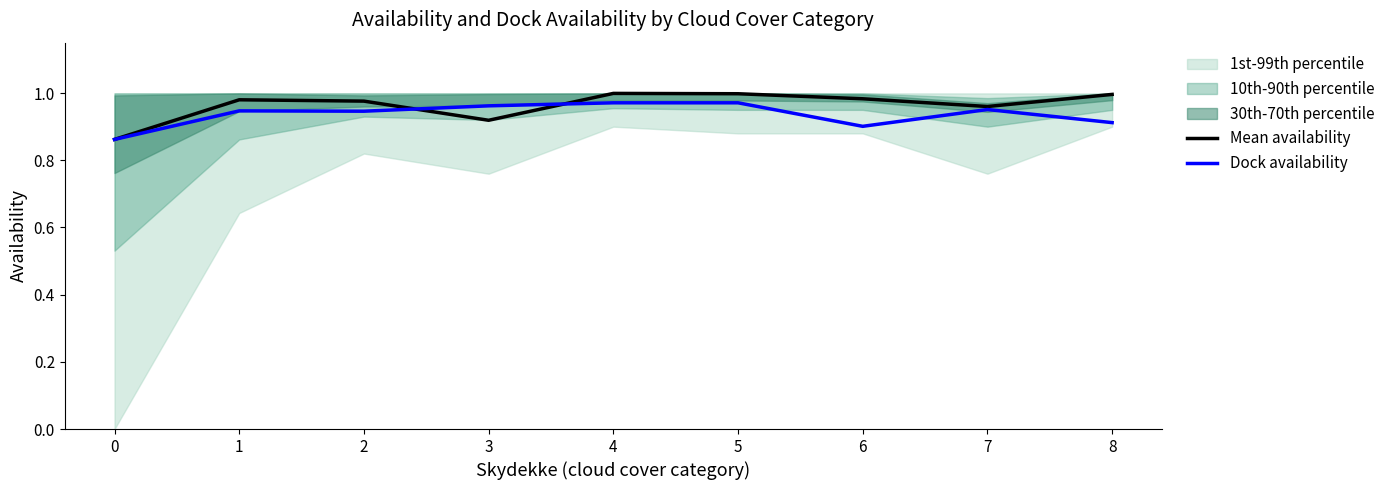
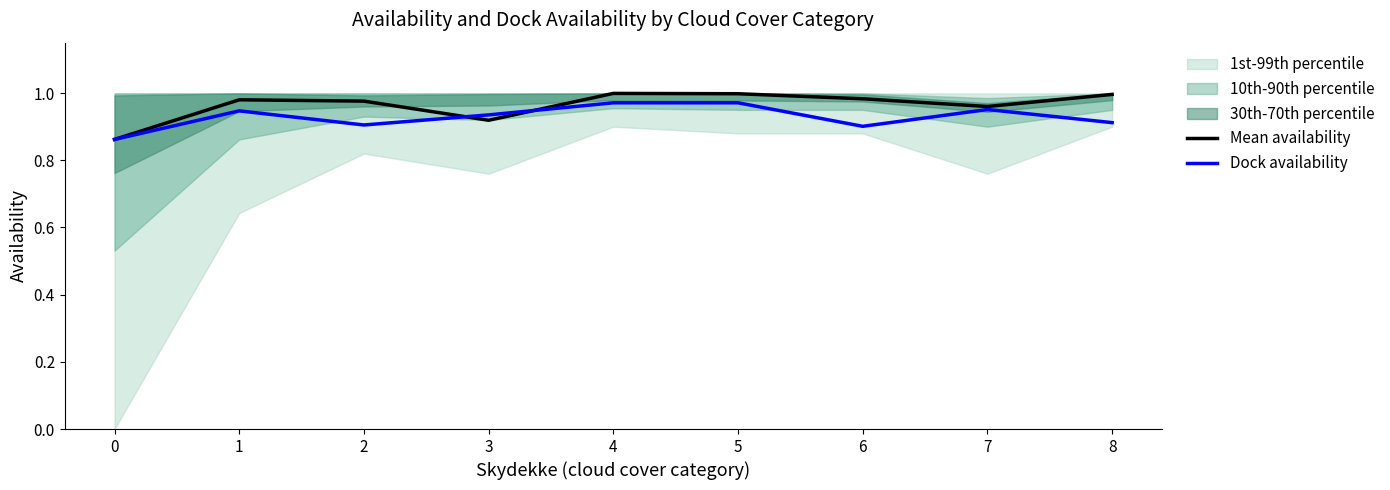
  {
    "Mean availability": {
      "1": 0.98,
      "2": 0.98,
      "3": 0.92,
      "6": 0.98,
      "7": 0.96
    },
    "Dock availability": {
      "1": 0.95,
-     "2": 0.95,
-     "3": 0.96,
+     "2": 0.91,
+     "3": 0.94,
      "4": 0.97,
      "5": 0.97,
      "6": 0.90,
      "7": 0.95,
      "8": 0.91
    }
  }
